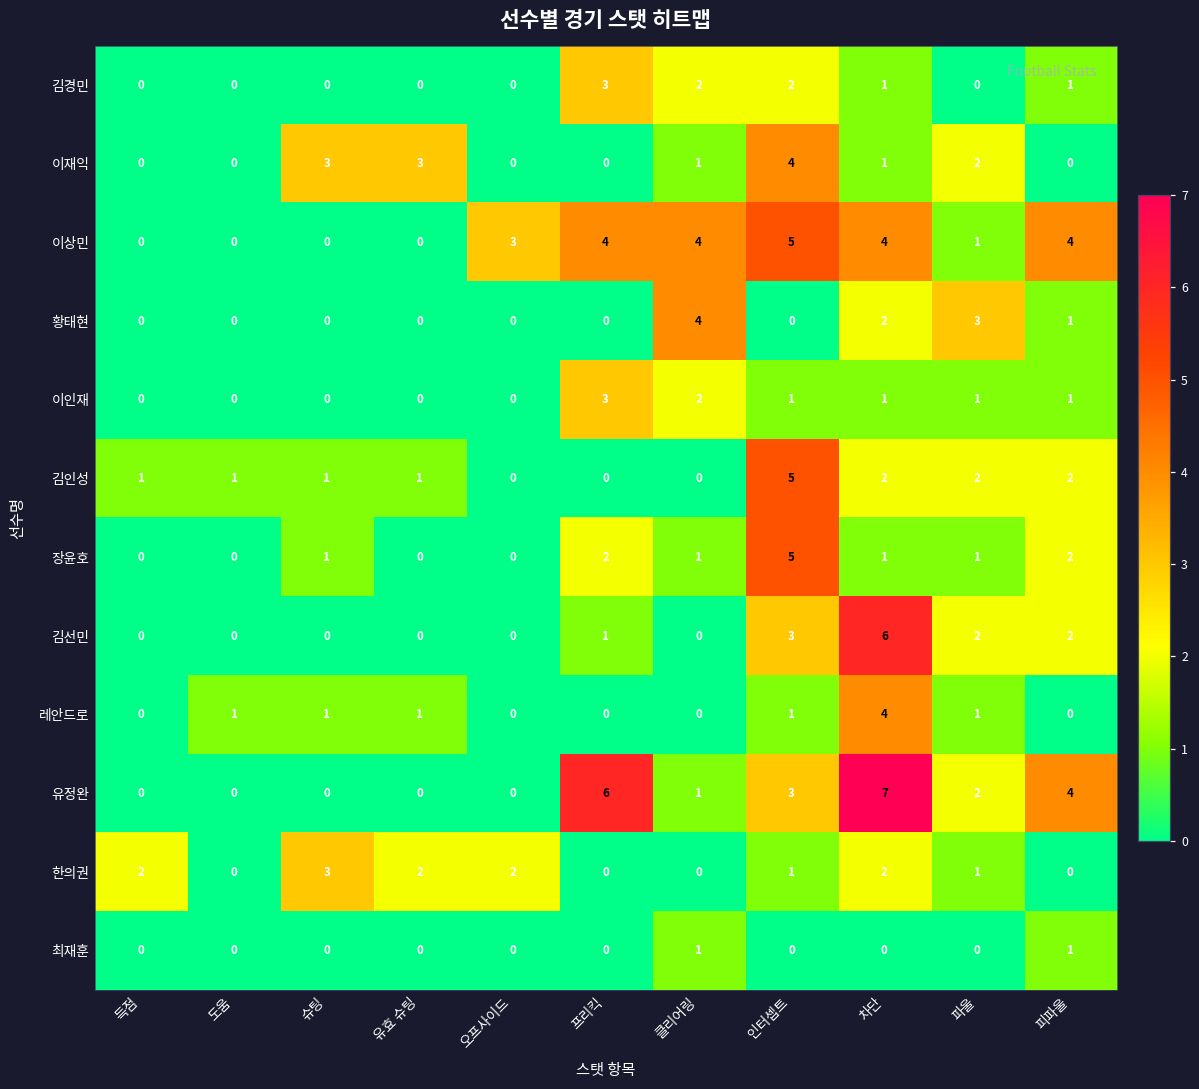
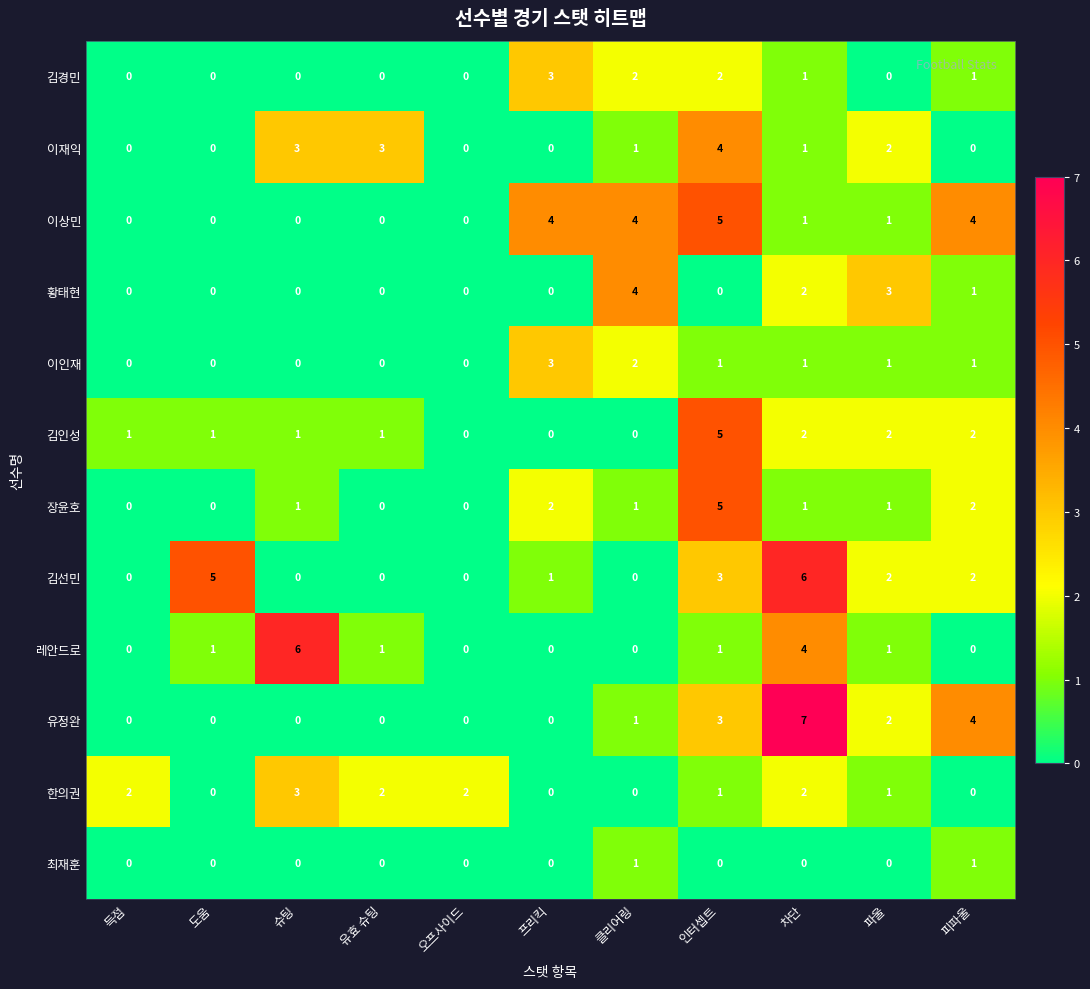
  {
    "김경민": {
      "득점": 0,
      "도움": 0,
      "슈팅": 0,
      "유효 슈팅": 0,
      "오프사이드": 0,
      "프리킥": 3,
      "클리어링": 2,
      "인터셉트": 2,
      "차단": 1,
      "파울": 0
    },
    "이재익": {
      "득점": 0,
      "도움": 0,
      "슈팅": 3,
      "유효 슈팅": 3,
      "오프사이드": 0,
      "프리킥": 0,
      "클리어링": 1,
      "인터셉트": 4,
      "차단": 1,
      "파울": 2,
      "피파울": 0
    },
    "이상민": {
      "득점": 0,
      "도움": 0,
      "슈팅": 0,
      "유효 슈팅": 0,
-     "오프사이드": 3,
+     "오프사이드": 0,
      "프리킥": 4,
      "클리어링": 4,
      "인터셉트": 5,
-     "차단": 4,
+     "차단": 1,
      "파울": 1,
      "피파울": 4
    },
    "황태현": {
      "득점": 0,
      "도움": 0,
      "슈팅": 0,
      "유효 슈팅": 0,
      "오프사이드": 0,
      "프리킥": 0,
      "클리어링": 4,
      "인터셉트": 0,
      "차단": 2,
      "파울": 3,
      "피파울": 1
    },
    "이인재": {
      "득점": 0,
      "도움": 0,
      "슈팅": 0,
      "유효 슈팅": 0,
      "오프사이드": 0,
      "프리킥": 3,
      "클리어링": 2,
      "인터셉트": 1,
      "차단": 1,
      "파울": 1,
      "피파울": 1
    },
    "김인성": {
      "득점": 1,
      "도움": 1,
      "슈팅": 1,
      "유효 슈팅": 1,
      "오프사이드": 0,
      "프리킥": 0,
      "클리어링": 0,
      "인터셉트": 5,
      "차단": 2,
      "파울": 2,
      "피파울": 2
    },
    "장윤호": {
      "득점": 0,
      "도움": 0,
      "슈팅": 1,
      "유효 슈팅": 0,
      "오프사이드": 0,
      "프리킥": 2,
      "클리어링": 1,
      "인터셉트": 5,
      "차단": 1,
      "파울": 1,
      "피파울": 2
    },
    "김선민": {
      "득점": 0,
-     "도움": 0,
+     "도움": 5,
      "슈팅": 0,
      "유효 슈팅": 0,
      "오프사이드": 0,
      "프리킥": 1,
      "클리어링": 0,
      "인터셉트": 3,
      "차단": 6,
      "파울": 2,
      "피파울": 2
    },
    "레안드로": {
      "득점": 0,
      "도움": 1,
-     "슈팅": 1,
+     "슈팅": 6,
      "유효 슈팅": 1,
      "오프사이드": 0,
      "프리킥": 0,
      "클리어링": 0,
      "인터셉트": 1,
      "차단": 4,
      "파울": 1,
      "피파울": 0
    },
    "유정완": {
      "득점": 0,
      "도움": 0,
      "슈팅": 0,
      "유효 슈팅": 0,
      "오프사이드": 0,
-     "프리킥": 6,
+     "프리킥": 0,
      "클리어링": 1,
      "인터셉트": 3,
      "차단": 7,
      "파울": 2,
      "피파울": 4
    },
    "한의권": {
      "득점": 2,
      "도움": 0,
      "슈팅": 3,
      "유효 슈팅": 2,
      "오프사이드": 2,
      "프리킥": 0,
      "클리어링": 0,
      "인터셉트": 1,
      "차단": 2,
      "파울": 1,
      "피파울": 0
    },
    "최재훈": {
      "득점": 0,
      "도움": 0,
      "슈팅": 0,
      "유효 슈팅": 0,
      "오프사이드": 0,
      "프리킥": 0,
      "클리어링": 1,
      "인터셉트": 0,
      "차단": 0,
      "파울": 0,
      "피파울": 1
    }
  }
